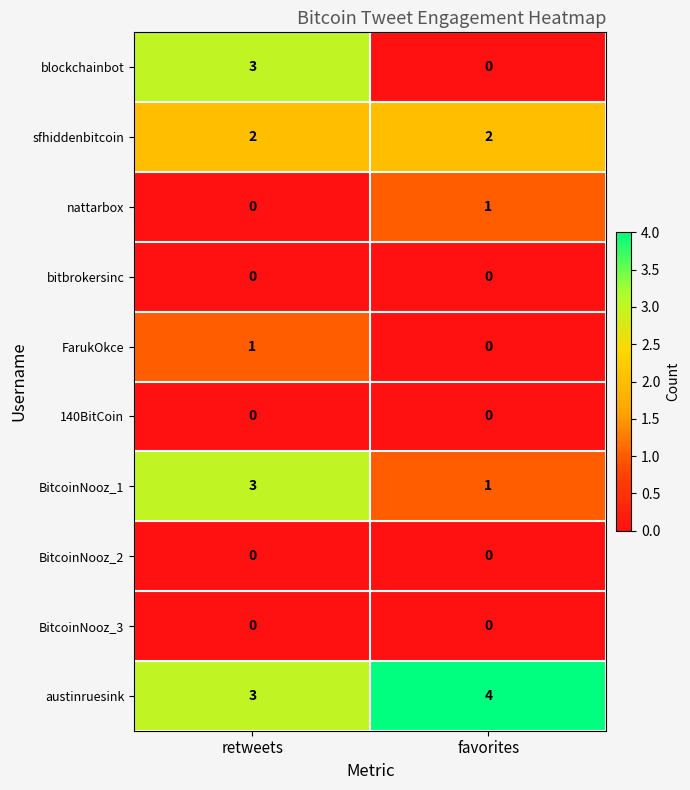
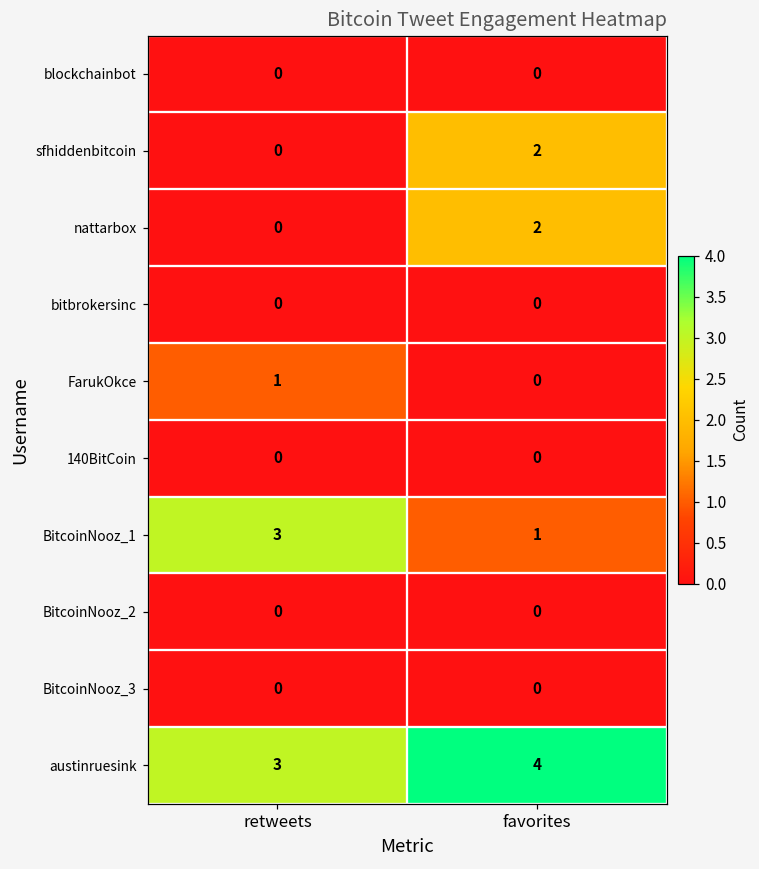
  {
    "blockchainbot": {
-     "retweets": 3,
+     "retweets": 0,
      "favorites": 0
    },
    "sfhiddenbitcoin": {
-     "retweets": 2,
+     "retweets": 0,
      "favorites": 2
    },
    "nattarbox": {
      "retweets": 0,
-     "favorites": 1
+     "favorites": 2
    },
    "bitbrokersinc": {
      "retweets": 0,
      "favorites": 0
    },
    "FarukOkce": {
      "retweets": 1,
      "favorites": 0
    },
    "140BitCoin": {
      "retweets": 0,
      "favorites": 0
    },
    "BitcoinNooz_1": {
      "retweets": 3,
      "favorites": 1
    },
    "BitcoinNooz_2": {
      "retweets": 0,
      "favorites": 0
    },
    "BitcoinNooz_3": {
      "retweets": 0,
      "favorites": 0
    },
    "austinruesink": {
      "retweets": 3,
      "favorites": 4
    }
  }
